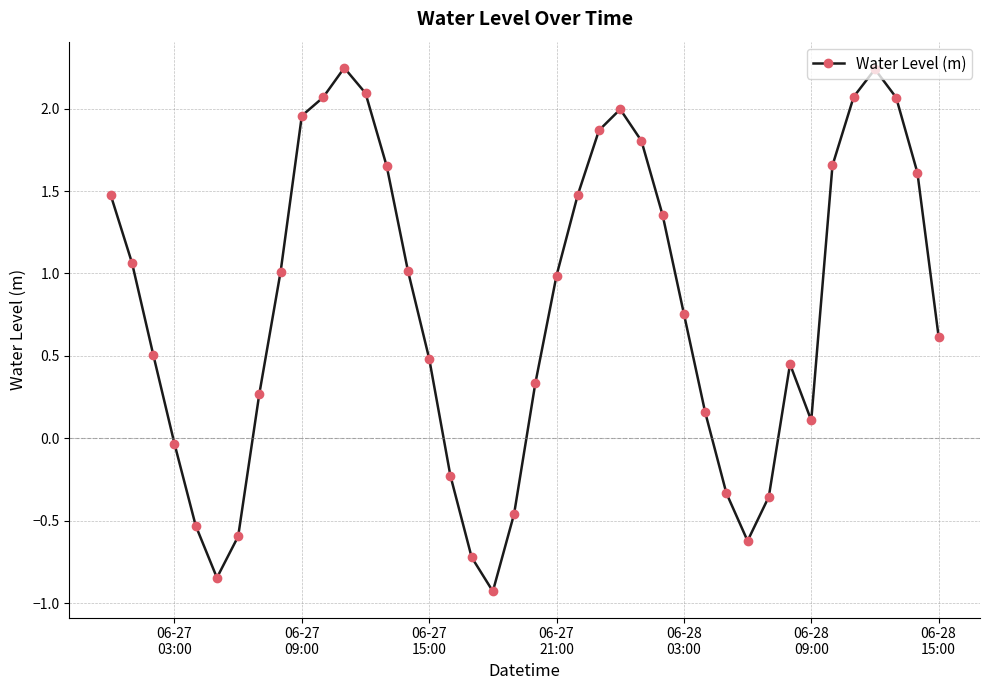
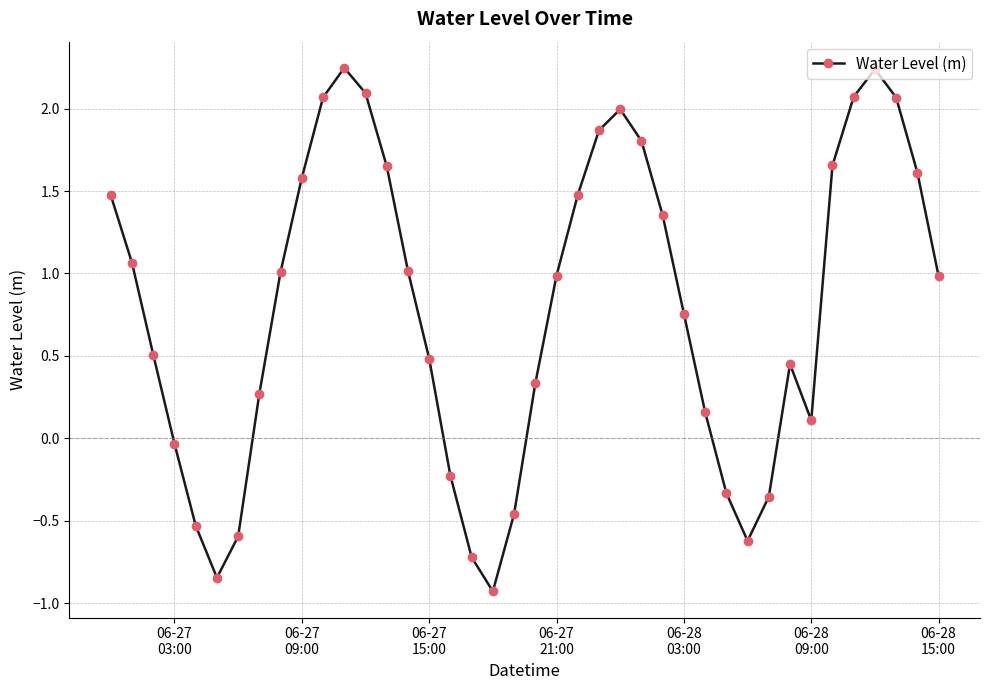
  {
    "06-27 03:00": -0.03,
-   "06-27 09:00": 1.96,
+   "06-27 09:00": 1.58,
    "06-27 15:00": 0.48,
    "06-27 21:00": 0.99,
    "06-28 03:00": 0.76,
    "06-28 09:00": 0.11,
-   "06-28 15:00": 0.62
+   "06-28 15:00": 0.98
  }
